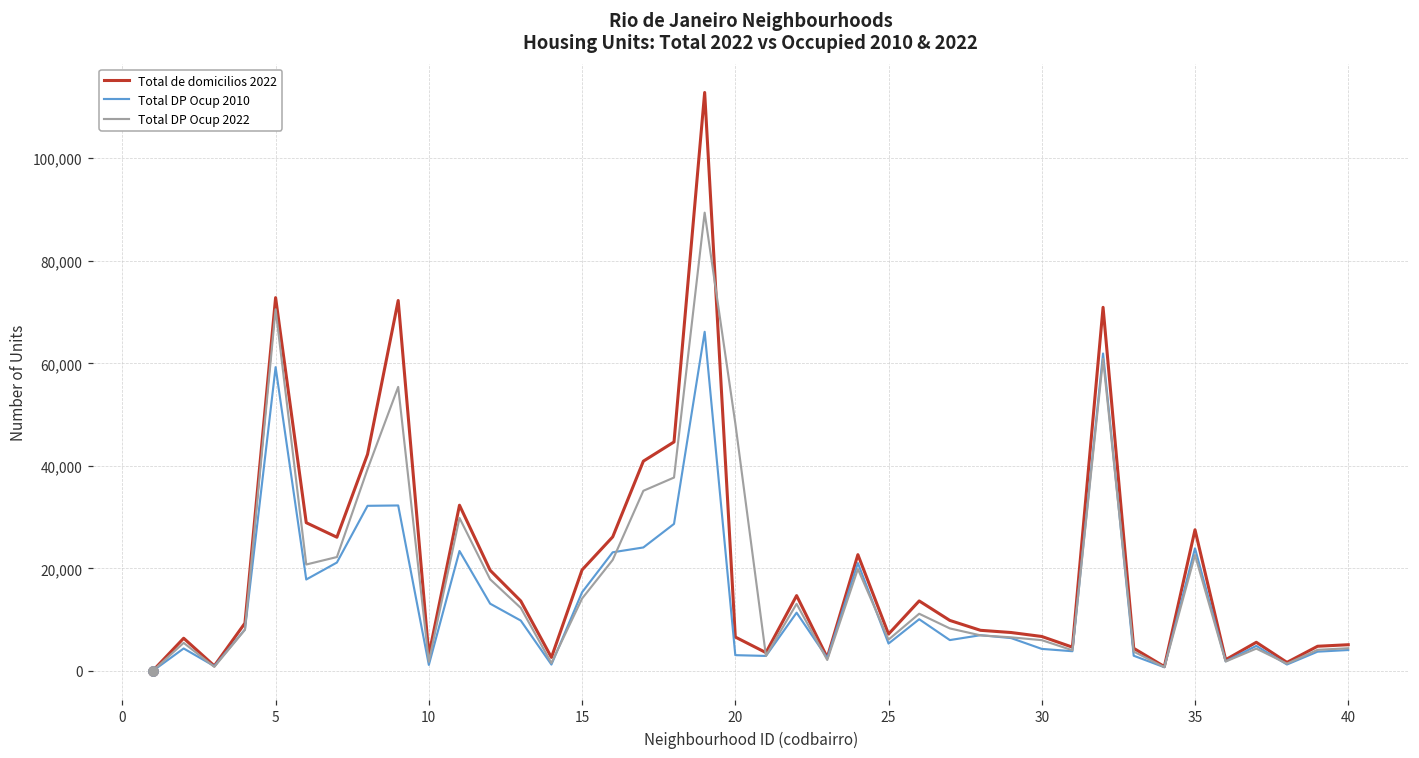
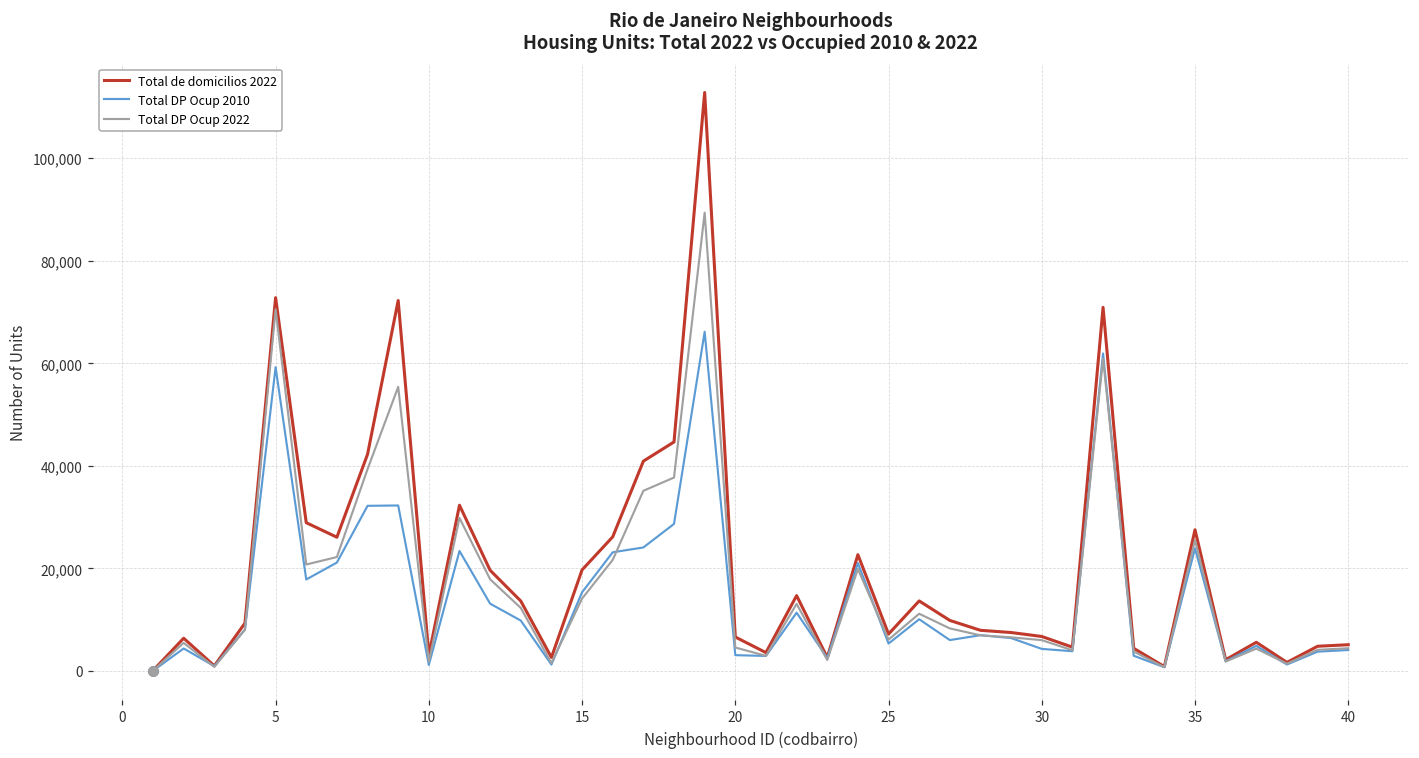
  {
    "Total DP Ocup 2022": {
      "5": "71,000",
      "10": "2,000",
      "15": "14,000",
-     "20": "48,000",
+     "20": "5,000",
      "25": "6,000",
      "30": "6,000",
-     "35": "23,000"
+     "35": "26,000"
    }
  }
